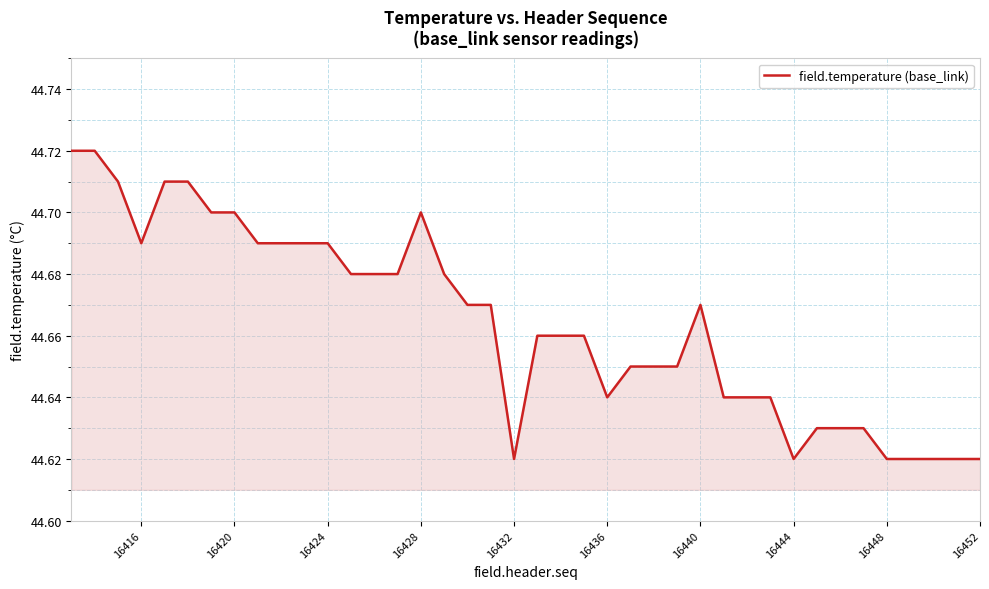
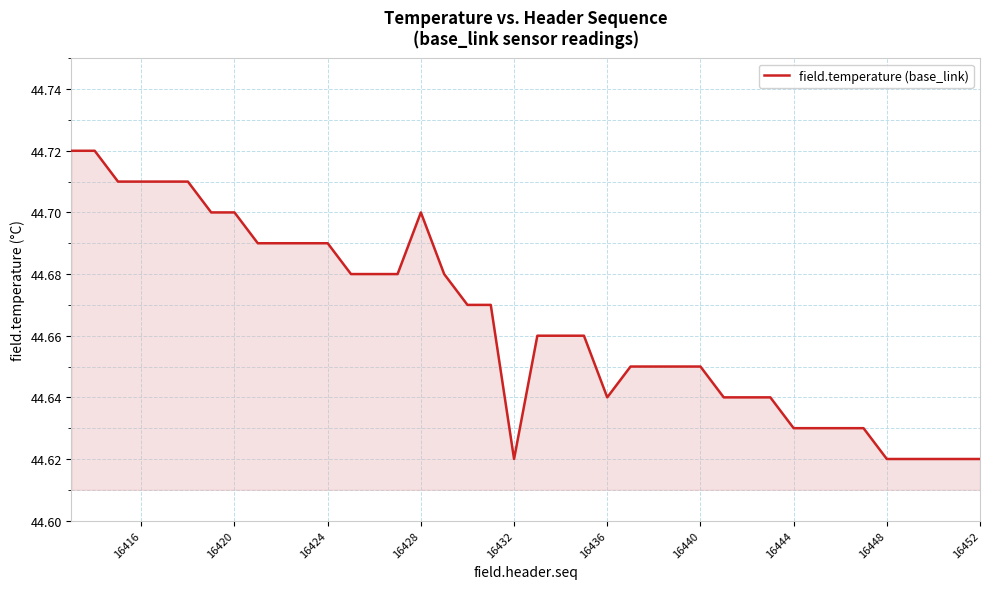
  {
-   "16416": 44.69,
+   "16416": 44.71,
    "16420": 44.70,
    "16424": 44.69,
    "16428": 44.70,
    "16432": 44.62,
    "16436": 44.64,
-   "16440": 44.67,
-   "16444": 44.62,
+   "16440": 44.65,
+   "16444": 44.63,
    "16448": 44.62,
    "16452": 44.62
  }
